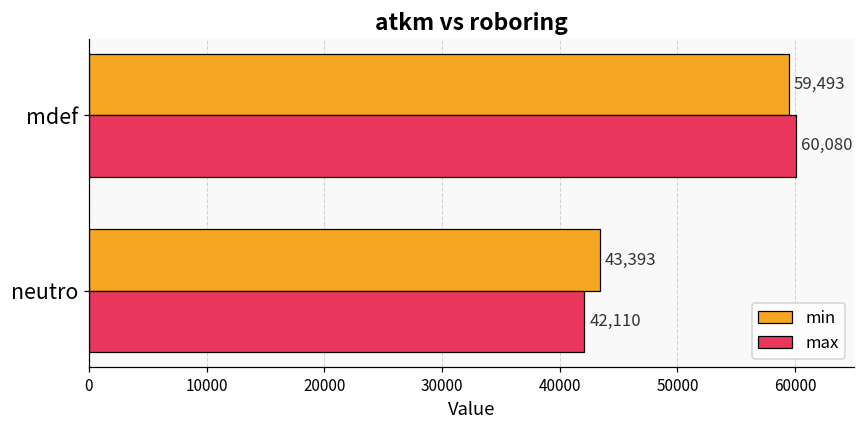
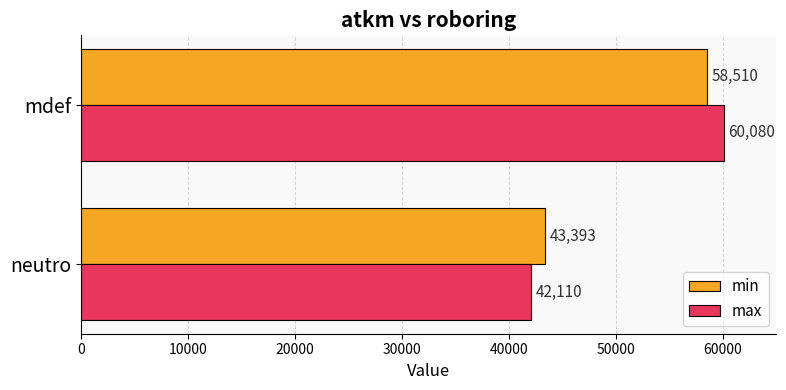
  {
    "min": {
-     "mdef": "59,493",
+     "mdef": "58,510",
      "neutro": "43,393"
    },
    "max": {
      "mdef": "60,080",
      "neutro": "42,110"
    }
  }
